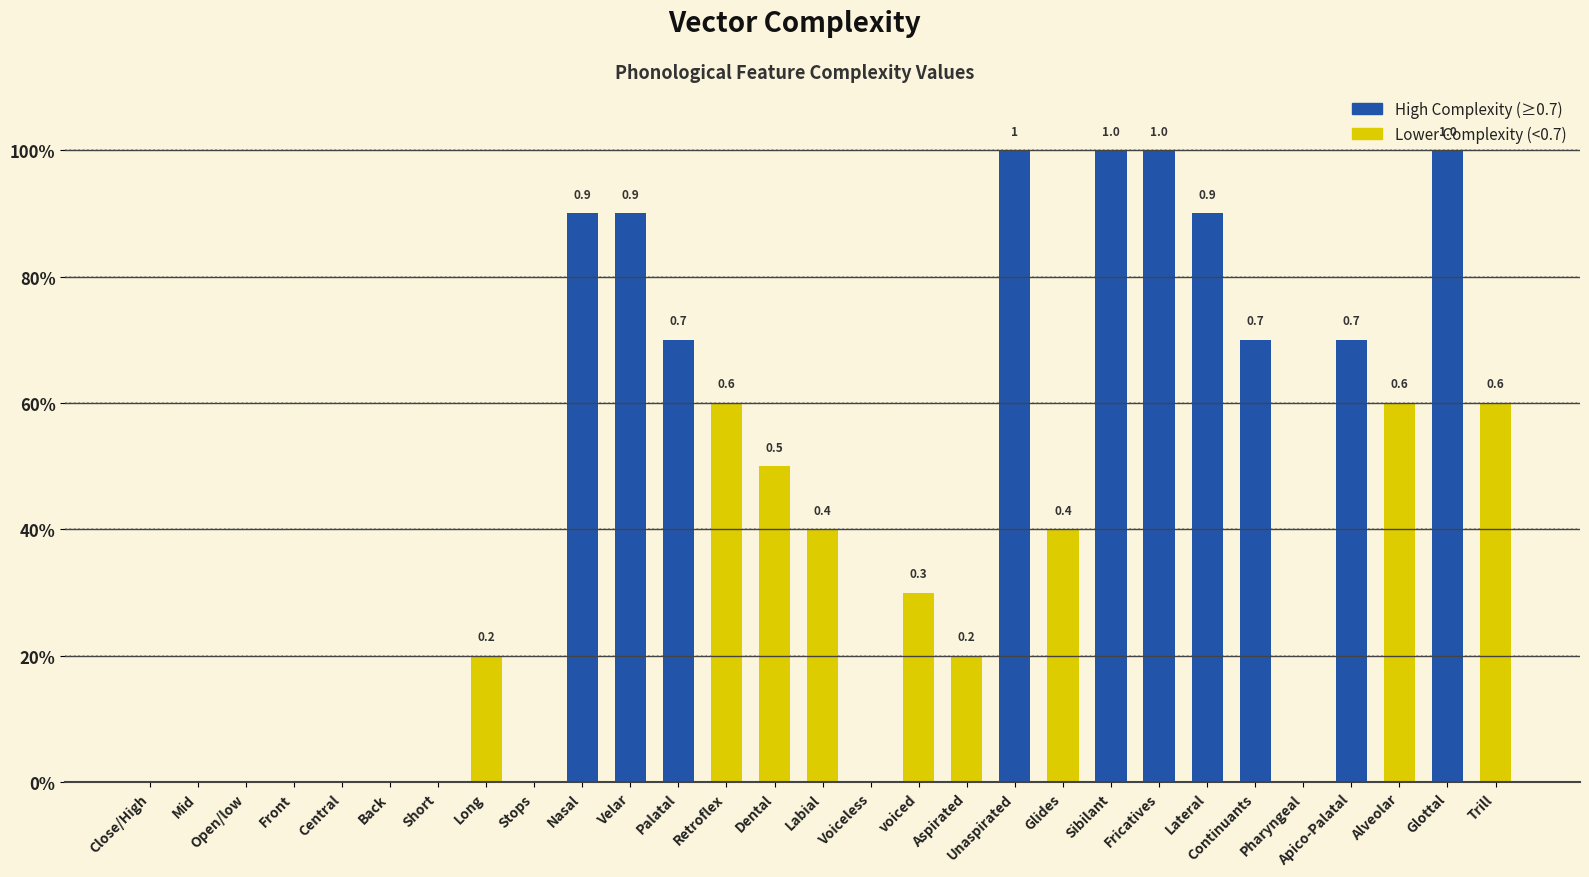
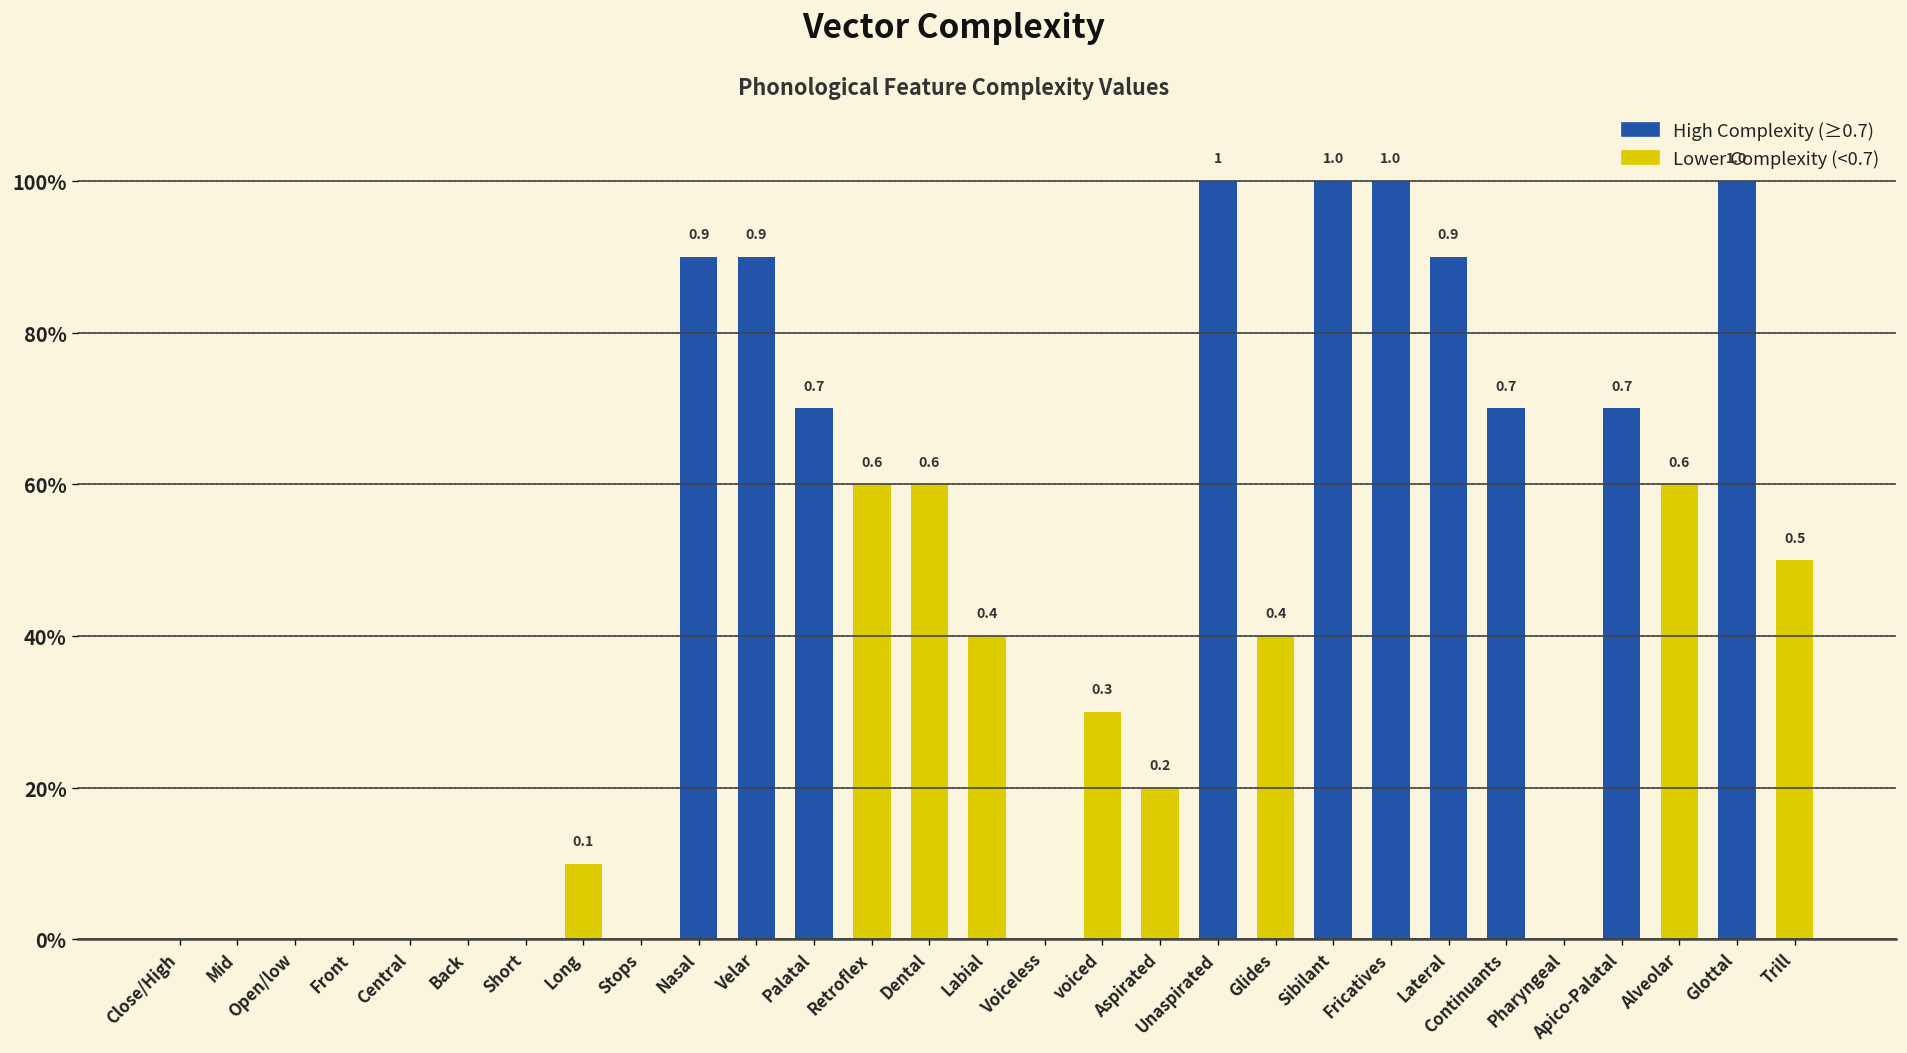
  {
-   "Long": 0.2,
+   "Long": 0.1,
    "Nasal": 0.9,
    "Velar": 0.9,
    "Palatal": 0.7,
    "Retroflex": 0.6,
-   "Dental": 0.5,
+   "Dental": 0.6,
    "Labial": 0.4,
    "voiced": 0.3,
    "Aspirated": 0.2,
    "Unaspirated": 1,
    "Glides": 0.4,
    "Sibilant": 1.0,
    "Fricatives": 1.0,
    "Lateral": 0.9,
    "Continuants": 0.7,
    "Apico-Palatal": 0.7,
    "Alveolar": 0.6,
    "Glottal": 1.0,
-   "Trill": 0.6
+   "Trill": 0.5
  }
